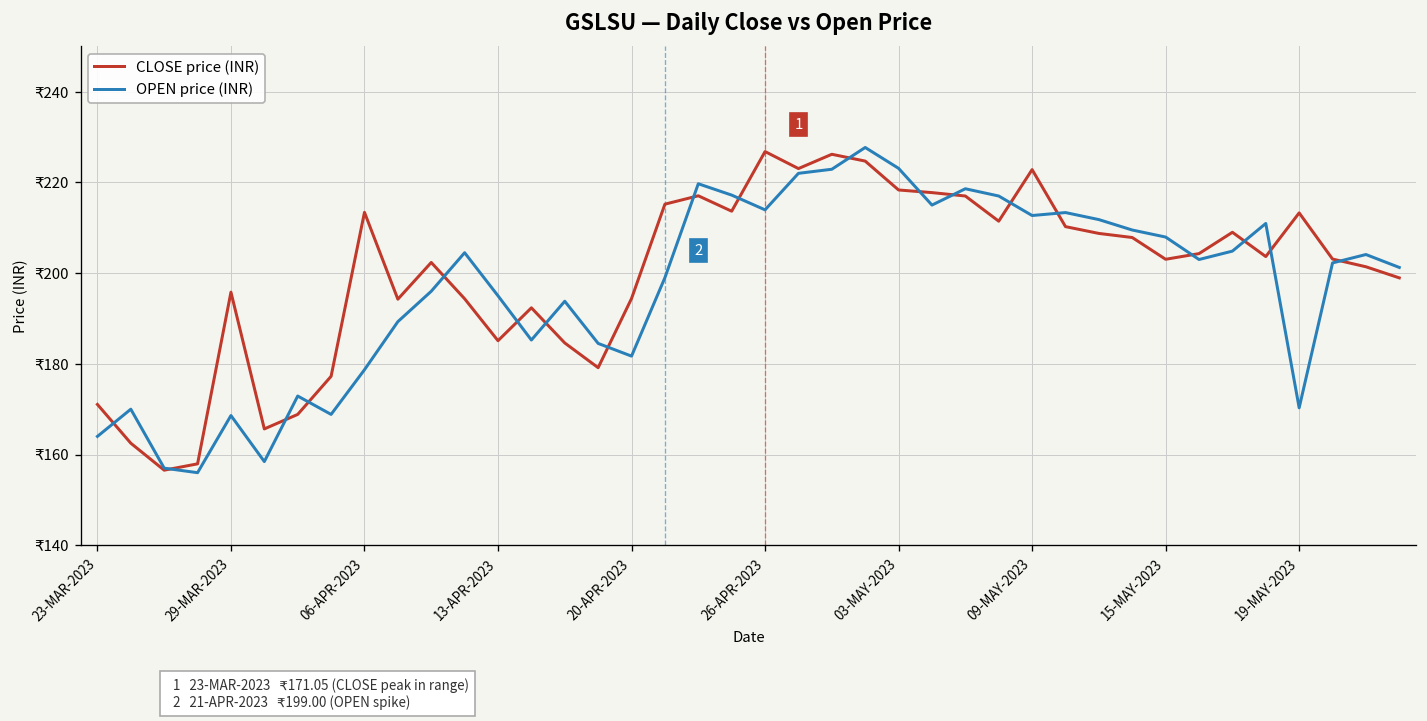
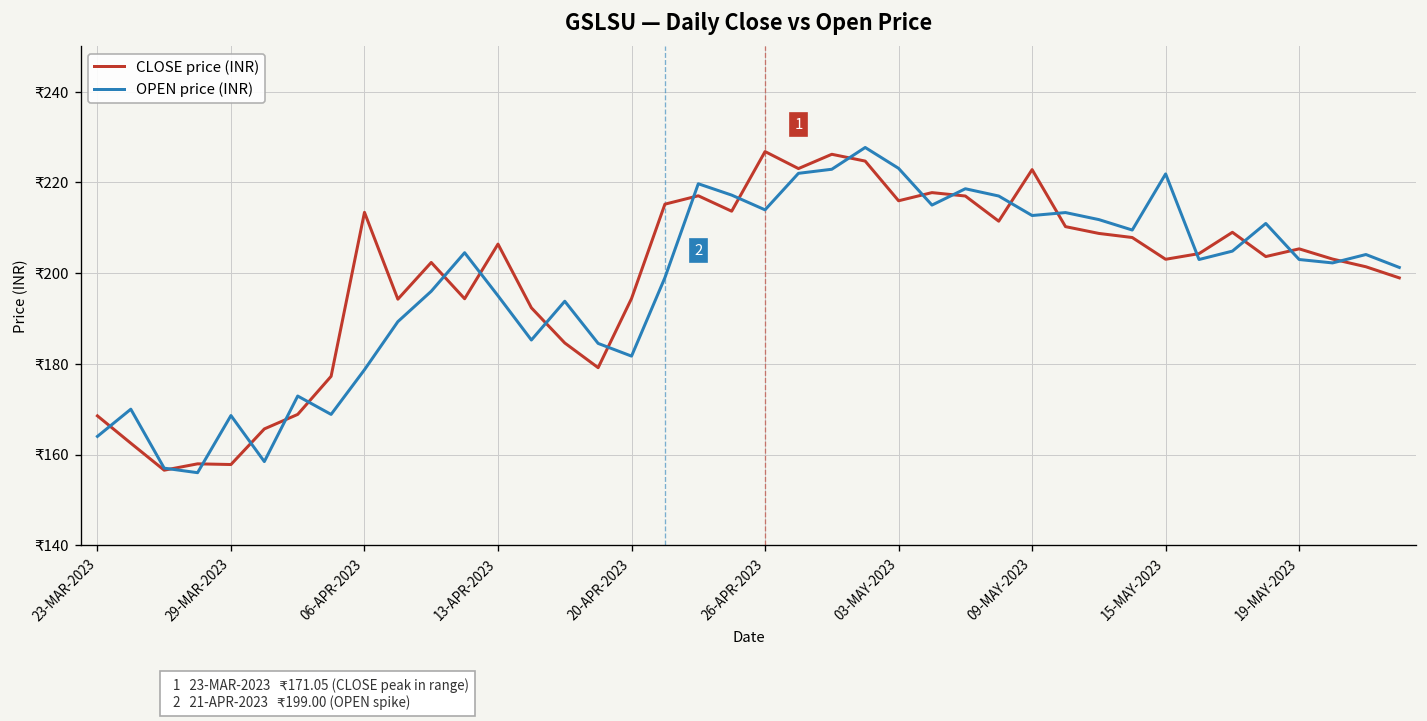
  {
    "CLOSE price (INR)": {
-     "23-MAR-2023": "₹171",
-     "29-MAR-2023": "₹196",
+     "23-MAR-2023": "₹169",
+     "29-MAR-2023": "₹158",
      "06-APR-2023": "₹213",
-     "13-APR-2023": "₹185",
+     "13-APR-2023": "₹206",
      "20-APR-2023": "₹194",
      "26-APR-2023": "₹227",
-     "03-MAY-2023": "₹218",
+     "03-MAY-2023": "₹216",
      "09-MAY-2023": "₹223",
      "15-MAY-2023": "₹203",
-     "19-MAY-2023": "₹213"
+     "19-MAY-2023": "₹205"
    },
    "OPEN price (INR)": {
      "23-MAR-2023": "₹164",
      "29-MAR-2023": "₹169",
      "06-APR-2023": "₹179",
      "13-APR-2023": "₹195",
      "20-APR-2023": "₹182",
      "26-APR-2023": "₹214",
      "03-MAY-2023": "₹223",
      "09-MAY-2023": "₹213",
-     "15-MAY-2023": "₹208",
-     "19-MAY-2023": "₹170"
+     "15-MAY-2023": "₹222",
+     "19-MAY-2023": "₹203"
    }
  }
